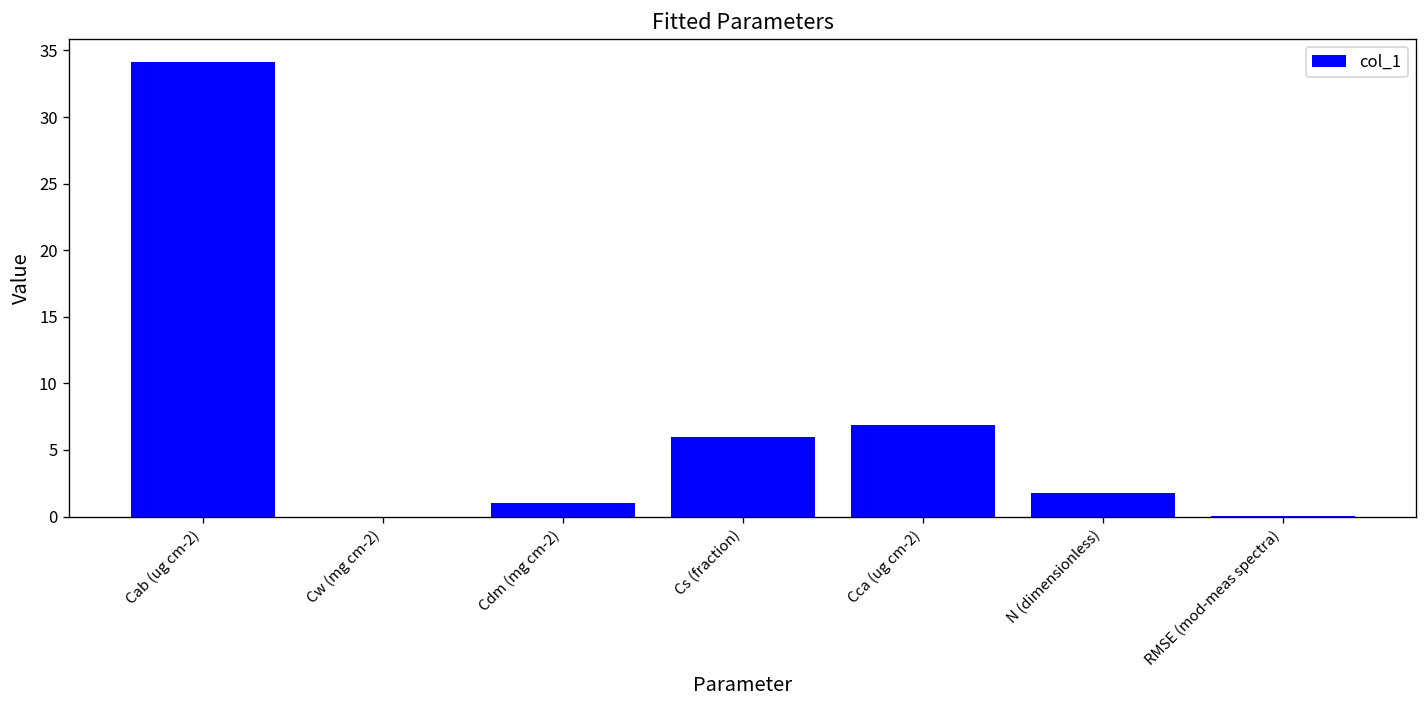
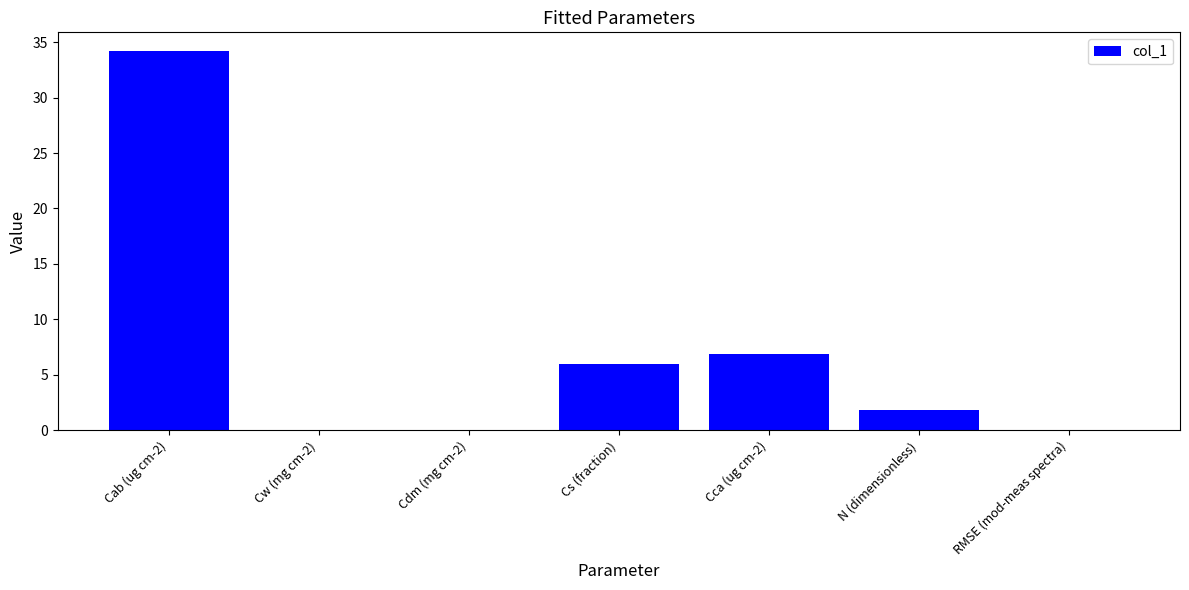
  {
    "Cab (ug cm-2)": 34,
-   "Cdm (mg cm-2)": 1,
+   "Cdm (mg cm-2)": 0,
    "Cs (fraction)": 6,
    "Cca (ug cm-2)": 7,
    "N (dimensionless)": 2
  }
